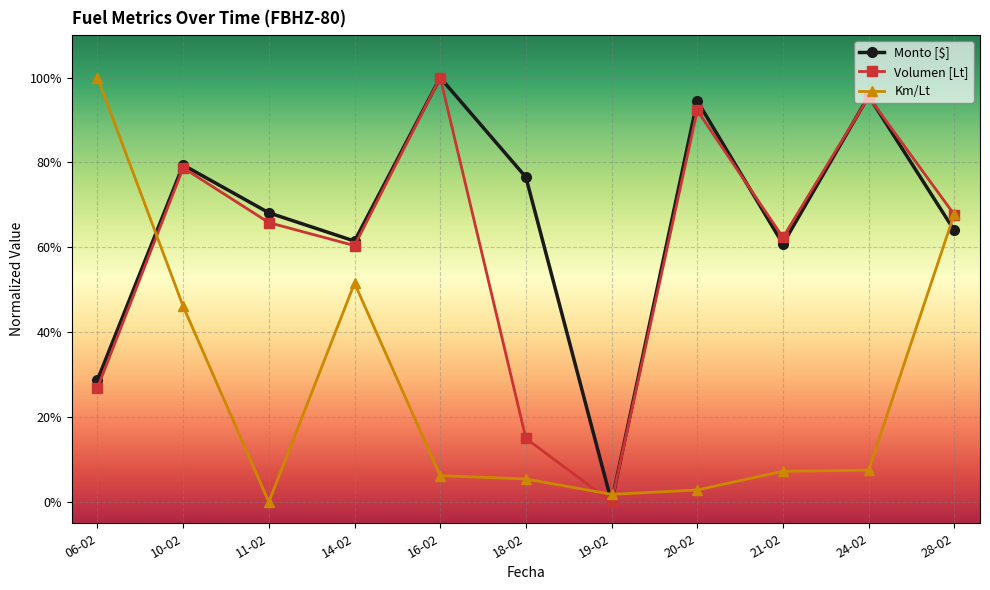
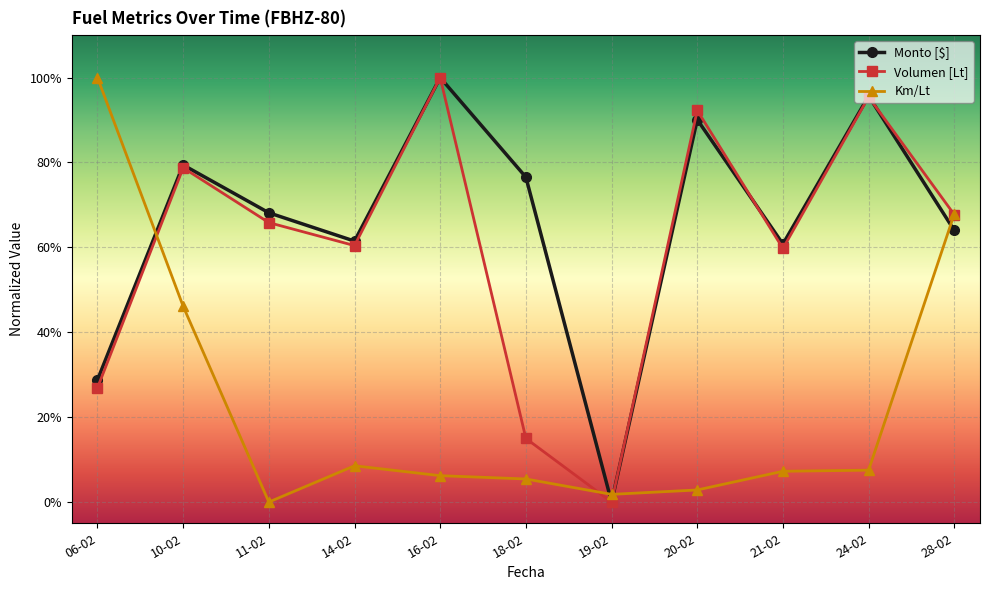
  {
    "Monto [$]": {
      "06-02": "29%",
      "10-02": "79%",
      "11-02": "68%",
      "14-02": "61%",
      "18-02": "77%",
-     "20-02": "95%",
+     "20-02": "90%",
      "21-02": "61%",
      "28-02": "64%"
    },
    "Volumen [Lt]": {
      "06-02": "27%",
      "10-02": "79%",
      "11-02": "66%",
      "14-02": "60%",
      "18-02": "15%",
      "20-02": "92%",
-     "21-02": "62%"
+     "21-02": "60%"
    },
    "Km/Lt": {
      "06-02": "100%",
      "10-02": "46%",
      "11-02": "0%",
-     "14-02": "52%",
+     "14-02": "9%",
      "16-02": "6%",
      "18-02": "5%",
      "19-02": "2%",
      "20-02": "3%",
      "21-02": "7%",
      "24-02": "8%"
    }
  }
